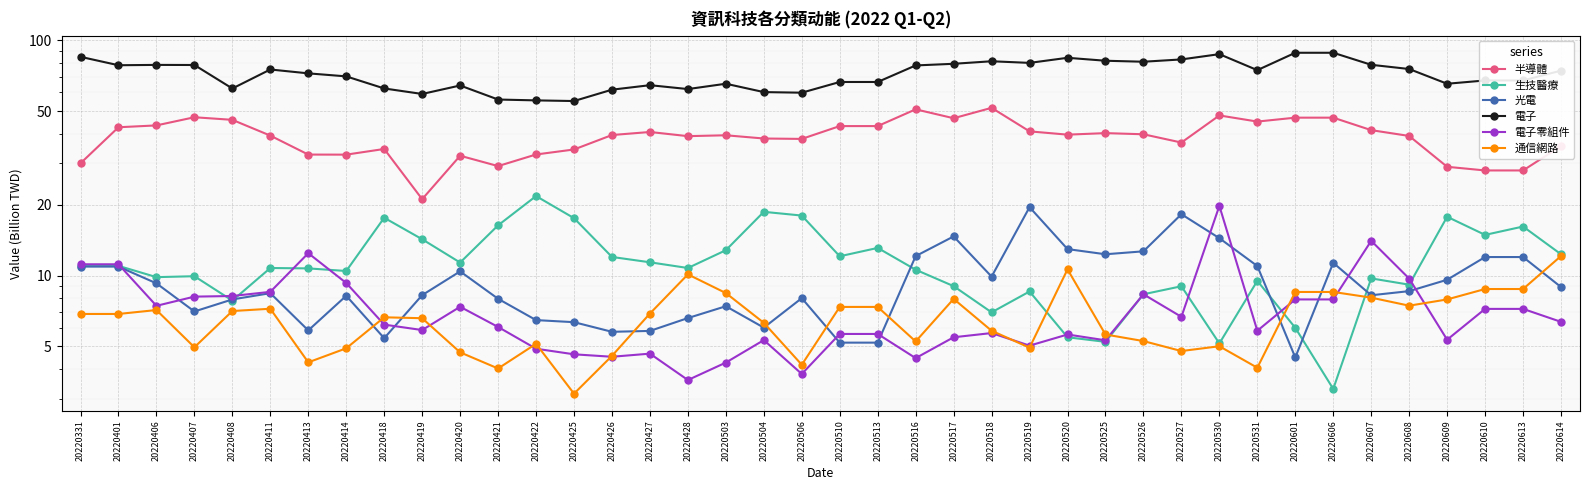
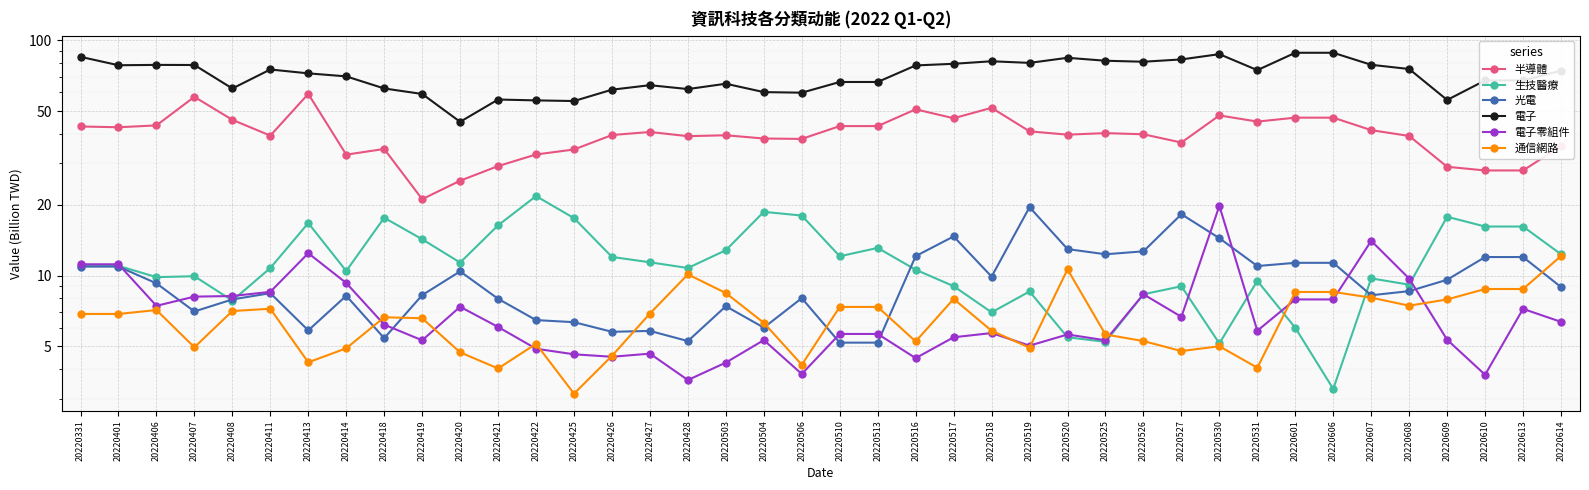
  {
    "半導體": {
-     "20220331": 30,
+     "20220331": 43,
      "20220401": 43,
      "20220406": 43,
-     "20220407": 47,
+     "20220407": 57,
      "20220408": 46,
      "20220411": 39,
-     "20220413": 33,
+     "20220413": 59,
      "20220414": 33,
      "20220418": 35,
      "20220419": 21,
-     "20220420": 32,
+     "20220420": 25,
      "20220421": 29,
      "20220422": 33,
      "20220425": 34,
      "20220426": 40,
      "20220427": 41,
      "20220428": 39,
      "20220503": 39,
      "20220504": 38,
      "20220506": 38,
      "20220510": 43,
      "20220513": 43,
      "20220516": 51,
      "20220517": 47,
      "20220518": 52,
      "20220519": 41,
      "20220520": 40,
      "20220525": 40,
      "20220526": 40,
      "20220527": 37,
      "20220530": 48,
      "20220531": 45,
      "20220601": 47,
      "20220606": 47,
      "20220607": 41,
      "20220608": 39,
      "20220609": 29,
      "20220610": 28,
      "20220613": 28
    },
    "生技醫療": {
      "20220406": 10,
      "20220407": 10,
      "20220411": 11,
-     "20220413": 11,
+     "20220413": 17,
      "20220414": 10,
      "20220418": 18,
      "20220419": 14,
      "20220420": 11,
      "20220421": 16,
      "20220422": 22,
      "20220425": 18,
      "20220426": 12,
      "20220427": 11,
      "20220428": 11,
      "20220503": 13,
      "20220504": 19,
      "20220506": 18,
      "20220510": 12,
      "20220513": 13,
      "20220516": 11,
      "20220517": 9,
      "20220518": 7,
      "20220519": 8.6,
      "20220520": 5.5,
      "20220527": 9,
      "20220530": 5.2,
      "20220531": 9.5,
      "20220601": 6,
      "20220606": 3.3,
      "20220607": 9.7,
      "20220608": 9,
      "20220609": 18,
-     "20220610": 15,
+     "20220610": 16,
      "20220613": 16
    },
    "光電": {
      "20220406": 9.3,
      "20220407": 7.0,
      "20220413": 5.9,
      "20220414": 8.2,
      "20220418": 5.4,
      "20220419": 8.3,
      "20220420": 10,
      "20220421": 8.0,
      "20220422": 6.5,
      "20220425": 6.3,
      "20220426": 5.8,
      "20220427": 5.8,
-     "20220428": 6.6,
+     "20220428": 5.3,
      "20220503": 7.4,
      "20220504": 6.0,
      "20220506": 8.0,
      "20220510": 5.2,
      "20220513": 5.2,
      "20220516": 12,
      "20220517": 15,
      "20220518": 9.9,
      "20220519": 20,
      "20220520": 13,
      "20220525": 12,
      "20220526": 13,
      "20220527": 18,
      "20220530": 14,
      "20220531": 11,
-     "20220601": 4.5,
+     "20220601": 11,
      "20220606": 11,
      "20220608": 8.6,
      "20220609": 9.6,
      "20220610": 12,
      "20220613": 12,
      "20220614": 8.9
    },
    "電子": {
      "20220331": 85,
      "20220401": 78,
      "20220406": 79,
      "20220407": 78,
      "20220408": 62,
      "20220411": 75,
      "20220413": 72,
      "20220414": 70,
      "20220418": 62,
      "20220419": 59,
-     "20220420": 64,
+     "20220420": 45,
      "20220421": 56,
      "20220422": 56,
      "20220425": 55,
      "20220426": 62,
      "20220427": 64,
      "20220428": 62,
      "20220503": 65,
      "20220504": 60,
      "20220506": 60,
      "20220510": 66,
      "20220513": 66,
      "20220516": 78,
      "20220517": 79,
      "20220518": 81,
      "20220519": 80,
      "20220520": 84,
      "20220525": 82,
      "20220526": 81,
      "20220527": 83,
      "20220530": 87,
      "20220531": 75,
      "20220601": 88,
      "20220606": 88,
      "20220607": 79,
      "20220608": 75,
-     "20220609": 65
+     "20220609": 56
    },
    "電子零組件": {
      "20220406": 7.4,
      "20220407": 8.1,
      "20220408": 8.2,
      "20220413": 12,
      "20220414": 9.3,
      "20220418": 6.2,
-     "20220419": 5.9,
+     "20220419": 5.3,
      "20220420": 7.4,
      "20220421": 6.1,
      "20220422": 4.9,
      "20220425": 4.6,
      "20220427": 4.7,
      "20220428": 3.6,
      "20220503": 4.3,
      "20220504": 5.3,
      "20220506": 3.8,
      "20220510": 5.7,
      "20220513": 5.7,
      "20220516": 4.5,
      "20220517": 5.5,
      "20220520": 5.6,
      "20220527": 6.7,
      "20220530": 20,
      "20220531": 5.8,
      "20220601": 7.9,
      "20220606": 7.9,
      "20220607": 14,
      "20220608": 9.7,
      "20220609": 5.3,
-     "20220610": 7.2,
+     "20220610": 3.8,
      "20220613": 7.2,
      "20220614": 6.4
    }
  }
